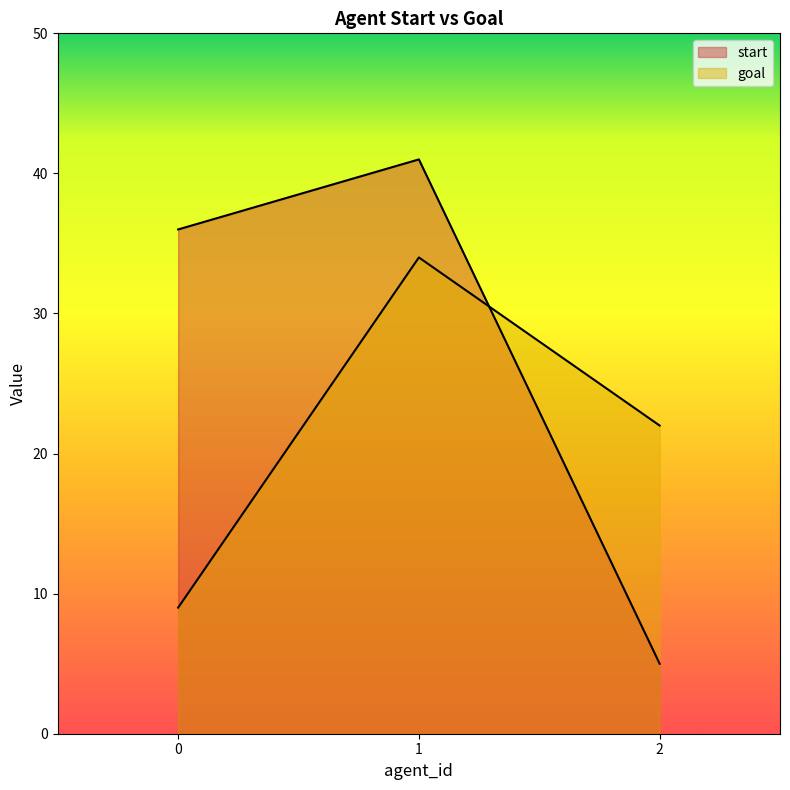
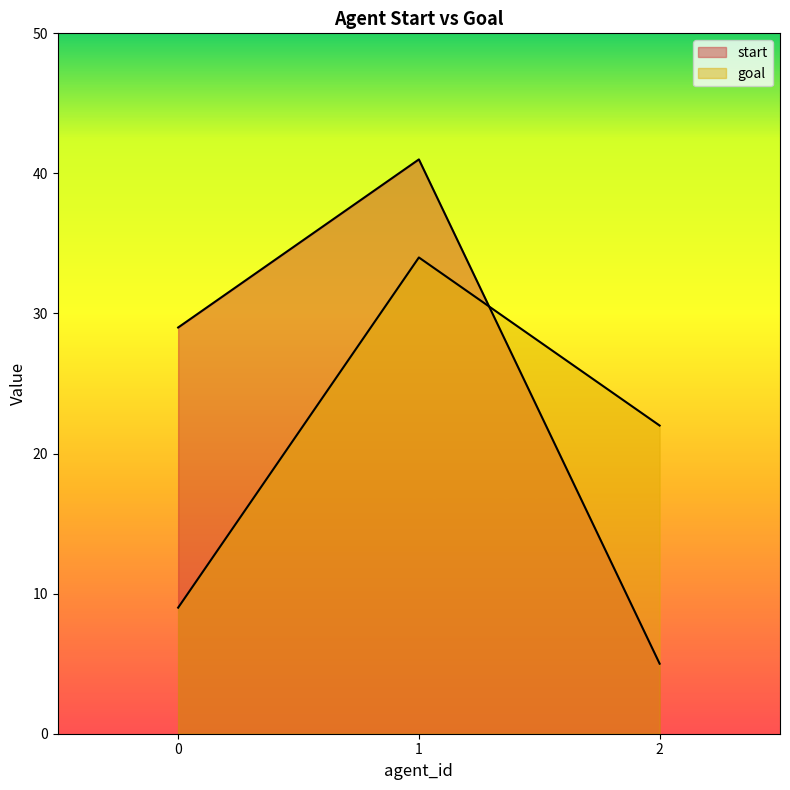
  {
    "start": {
-     "0": 36,
+     "0": 29,
      "1": 41,
      "2": 5
    },
    "goal": {
      "0": 9,
      "1": 34,
      "2": 22
    }
  }
